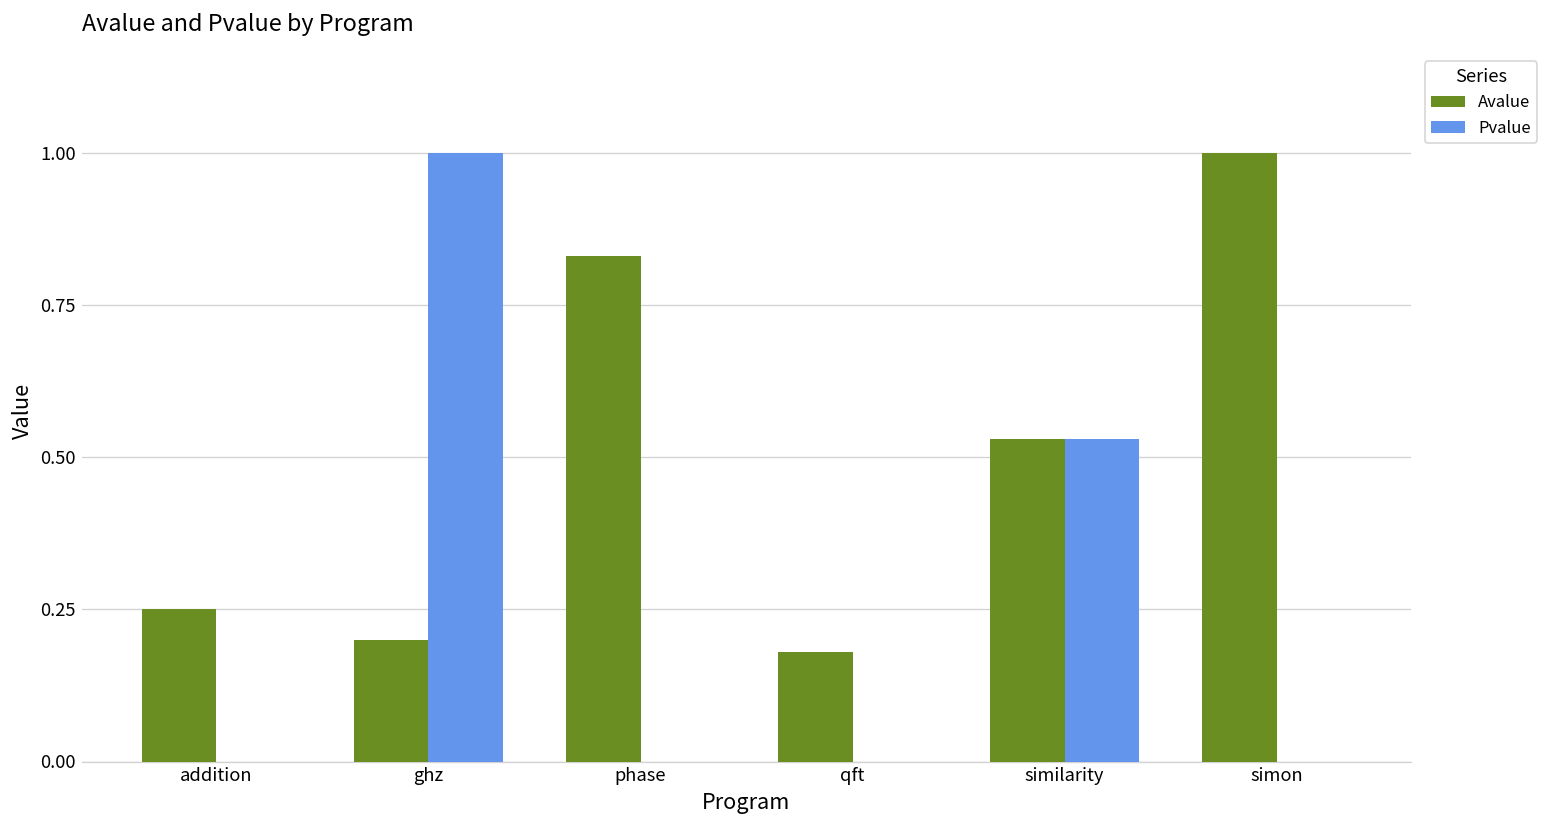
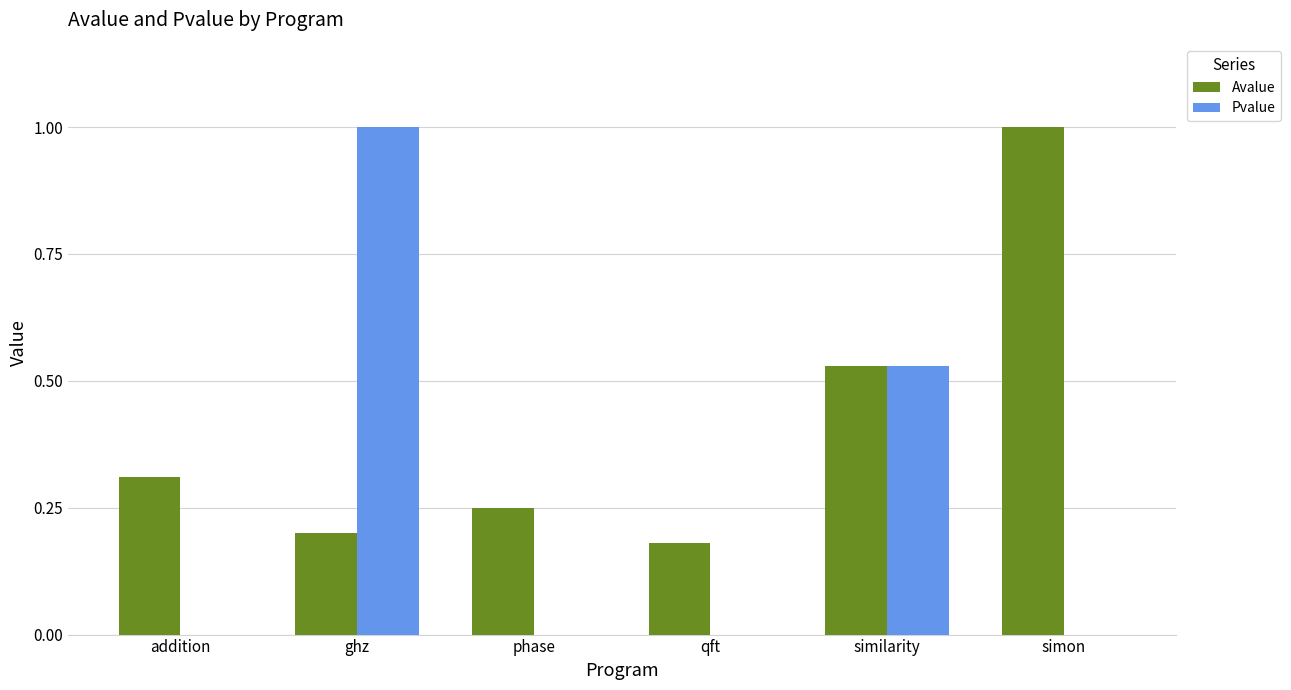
  {
    "Avalue": {
-     "addition": 0.25,
+     "addition": 0.31,
      "ghz": 0.20,
-     "phase": 0.83,
+     "phase": 0.25,
      "qft": 0.18,
      "similarity": 0.53,
      "simon": 1.00
    },
    "Pvalue": {
      "addition": 0.00,
      "ghz": 1.00,
      "phase": 0.00,
      "qft": 0.00,
      "similarity": 0.53,
      "simon": 0.00
    }
  }
